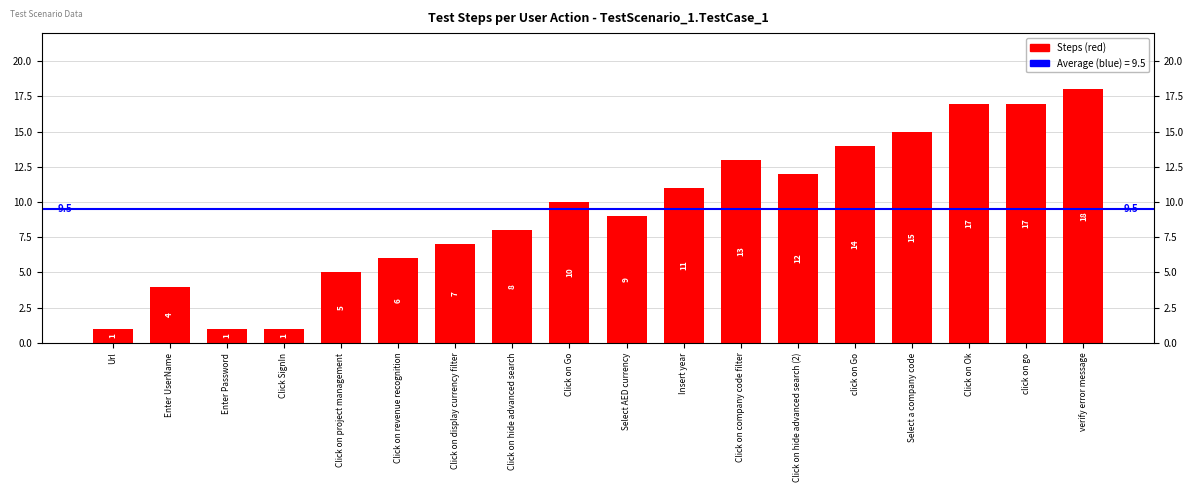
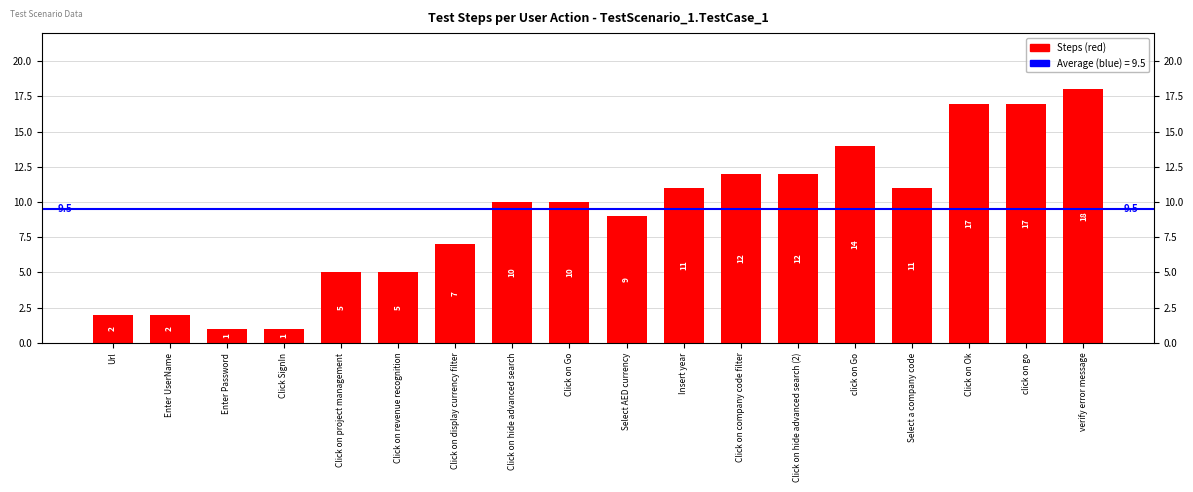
  {
-   "Url": 1,
-   "Enter UserName": 4,
+   "Url": 2,
+   "Enter UserName": 2,
    "Enter Password": 1,
    "Click SignIn": 1,
    "Click on project management": 5,
-   "Click on revenue recognition": 6,
+   "Click on revenue recognition": 5,
    "Click on display currency filter": 7,
-   "Click on hide advanced search": 8,
+   "Click on hide advanced search": 10,
    "Click on Go": 10,
    "Select AED currency": 9,
    "Insert year": 11,
-   "Click on company code filter": 13,
+   "Click on company code filter": 12,
    "Click on hide advanced search (2)": 12,
    "click on Go": 14,
-   "Select a company code": 15,
+   "Select a company code": 11,
    "Click on Ok": 17,
    "click on go": 17,
    "verify error message": 18
  }
